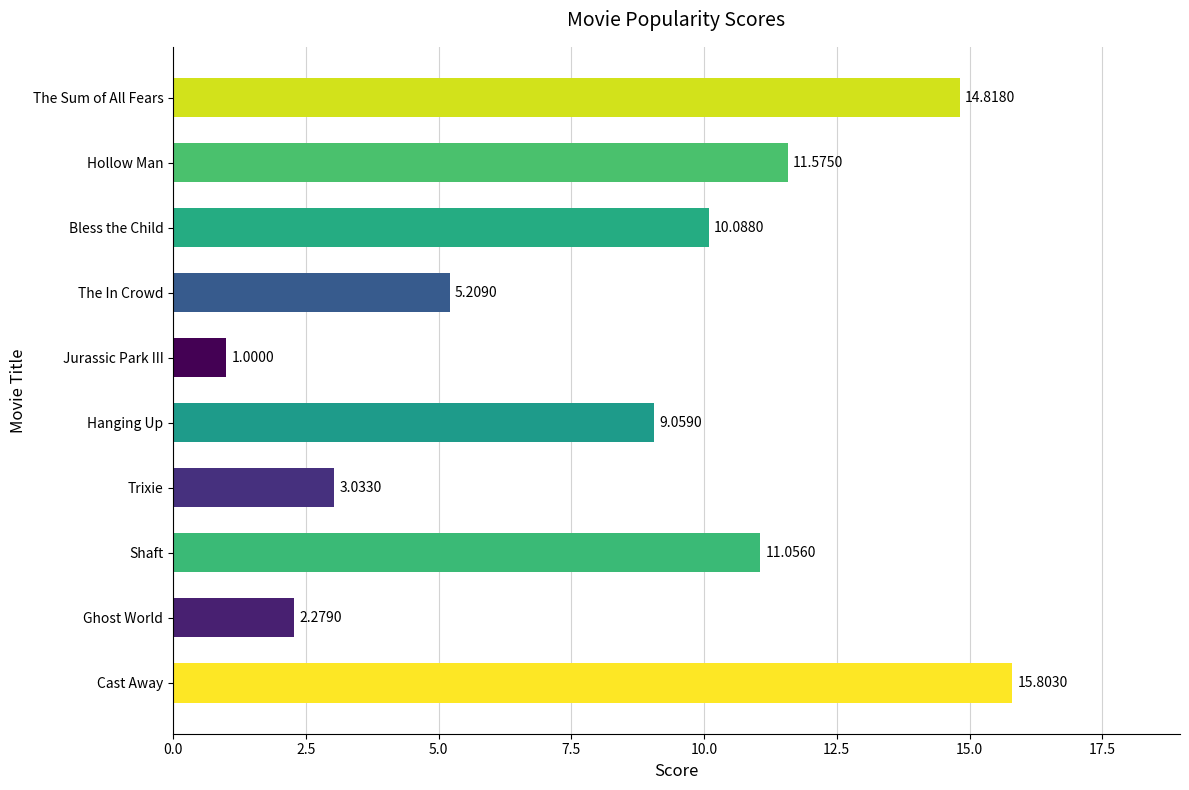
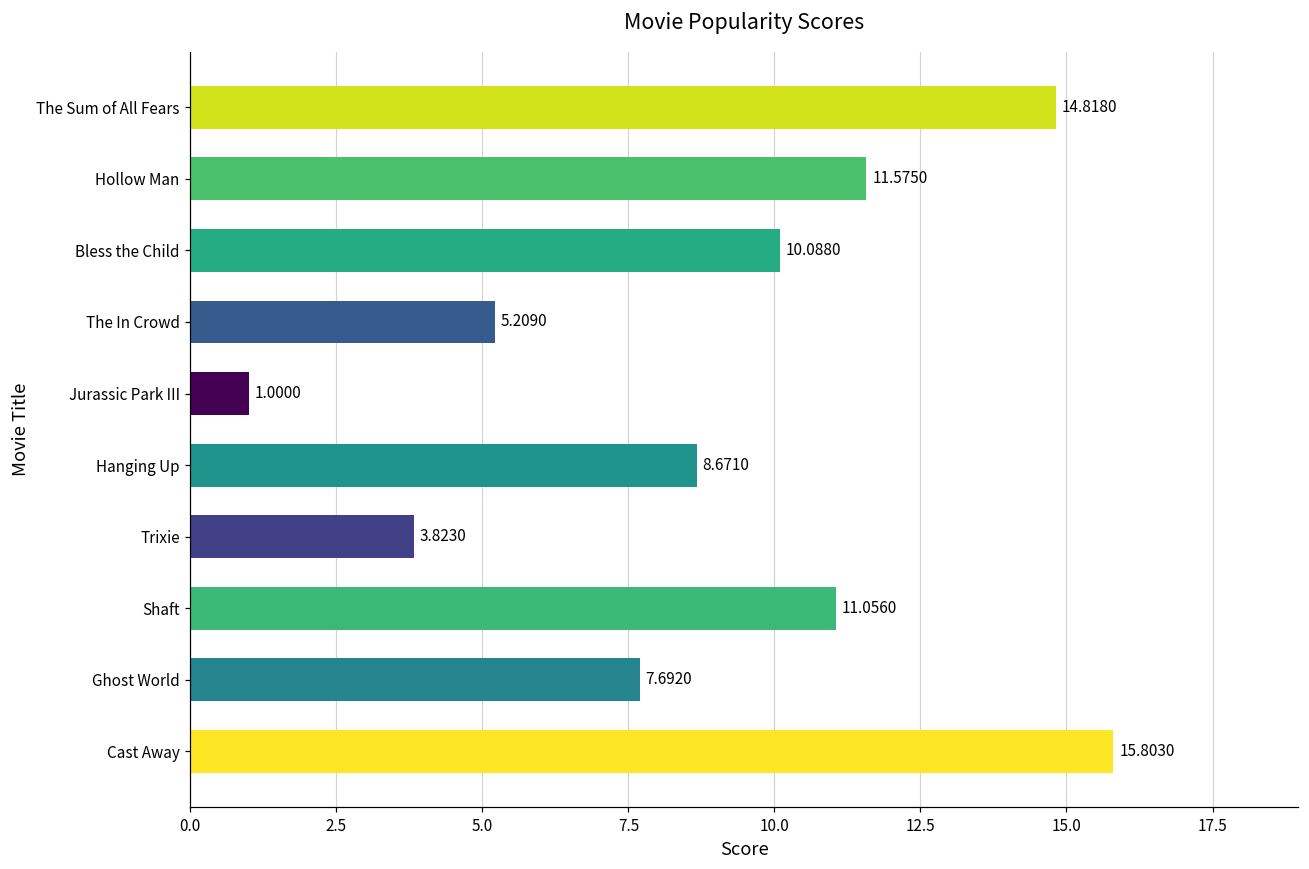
  {
    "The Sum of All Fears": 14.8180,
    "Hollow Man": 11.5750,
    "Bless the Child": 10.0880,
    "The In Crowd": 5.2090,
    "Jurassic Park III": 1.0000,
-   "Hanging Up": 9.0590,
-   "Trixie": 3.0330,
+   "Hanging Up": 8.6710,
+   "Trixie": 3.8230,
    "Shaft": 11.0560,
-   "Ghost World": 2.2790,
+   "Ghost World": 7.6920,
    "Cast Away": 15.8030
  }
